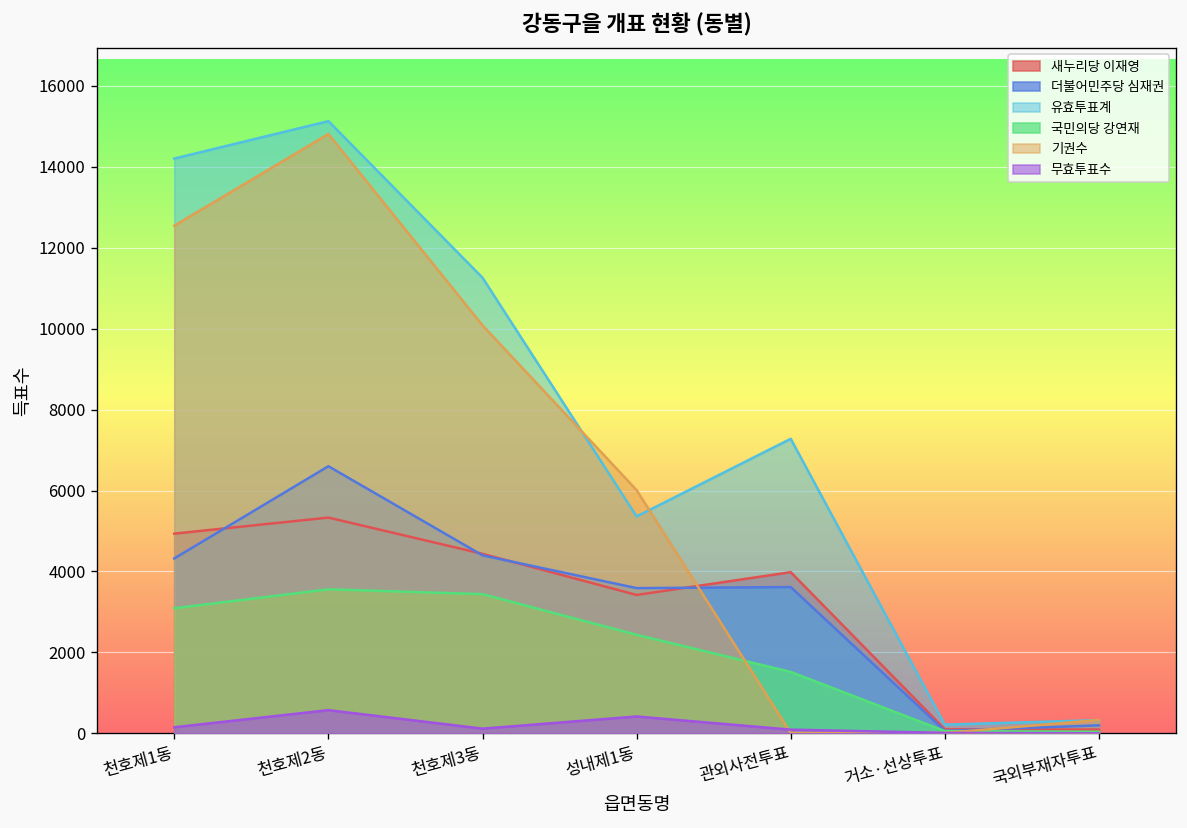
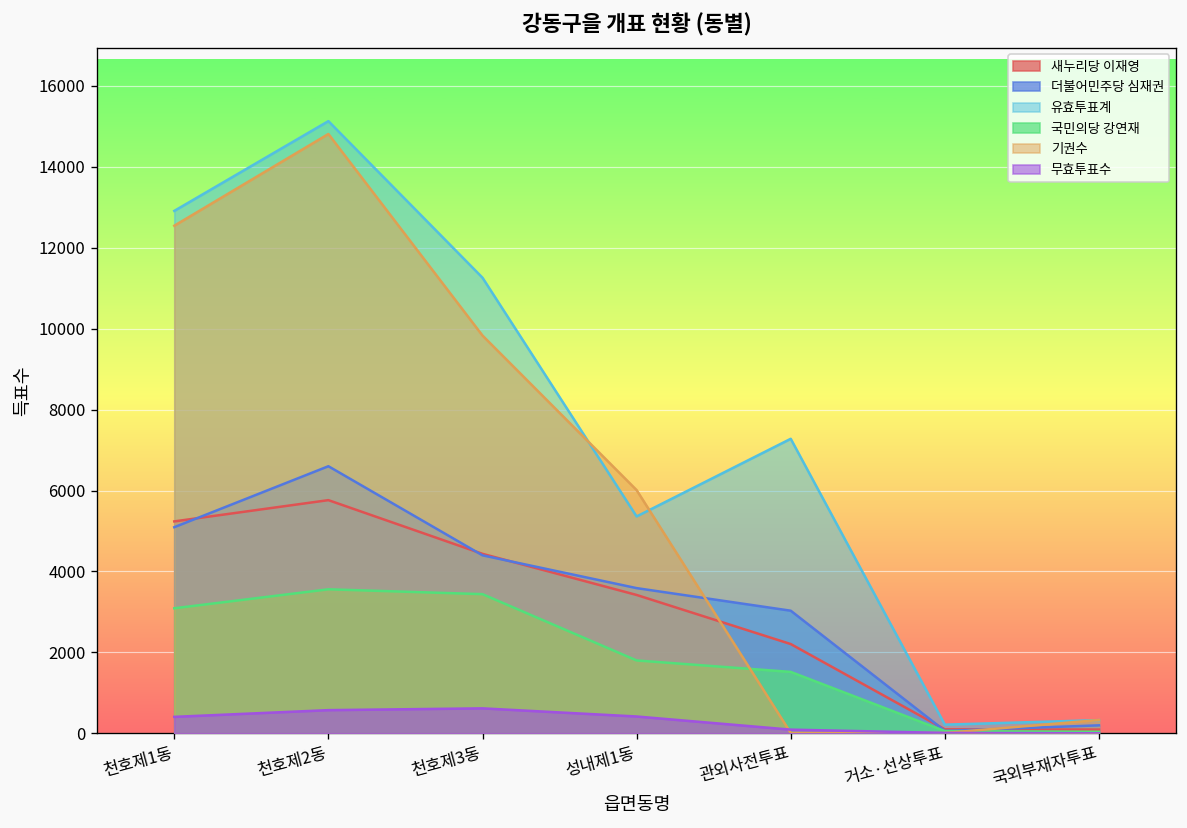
  {
    "새누리당 이재영": {
-     "천호제1동": 4900,
-     "천호제2동": 5300,
+     "천호제1동": 5200,
+     "천호제2동": 5800,
      "성내제1동": 3400,
-     "관외사전투표": 4000
+     "관외사전투표": 2200
    },
    "더불어민주당 심재권": {
-     "천호제1동": 4300,
+     "천호제1동": 5100,
      "천호제2동": 6600,
      "성내제1동": 3600,
-     "관외사전투표": 3600,
+     "관외사전투표": 3000,
      "국외부재자투표": 200
    },
    "유효투표계": {
-     "천호제1동": 14200,
+     "천호제1동": 12900,
      "천호제2동": 15100,
      "천호제3동": 11300,
      "성내제1동": 5400,
      "관외사전투표": 7300,
      "거소·선상투표": 200
    },
    "국민의당 강연재": {
      "천호제1동": 3100,
      "천호제2동": 3600,
      "천호제3동": 3400,
-     "성내제1동": 2400,
+     "성내제1동": 1800,
      "관외사전투표": 1500
    },
    "기권수": {
      "천호제1동": 12500,
      "천호제2동": 14800,
-     "천호제3동": 10100,
+     "천호제3동": 9800,
      "성내제1동": 6000,
      "관외사전투표": 0
    },
    "무효투표수": {
-     "천호제1동": 200,
+     "천호제1동": 400,
      "천호제2동": 600,
-     "천호제3동": 100,
+     "천호제3동": 600,
      "성내제1동": 400,
      "관외사전투표": 100
    }
  }
